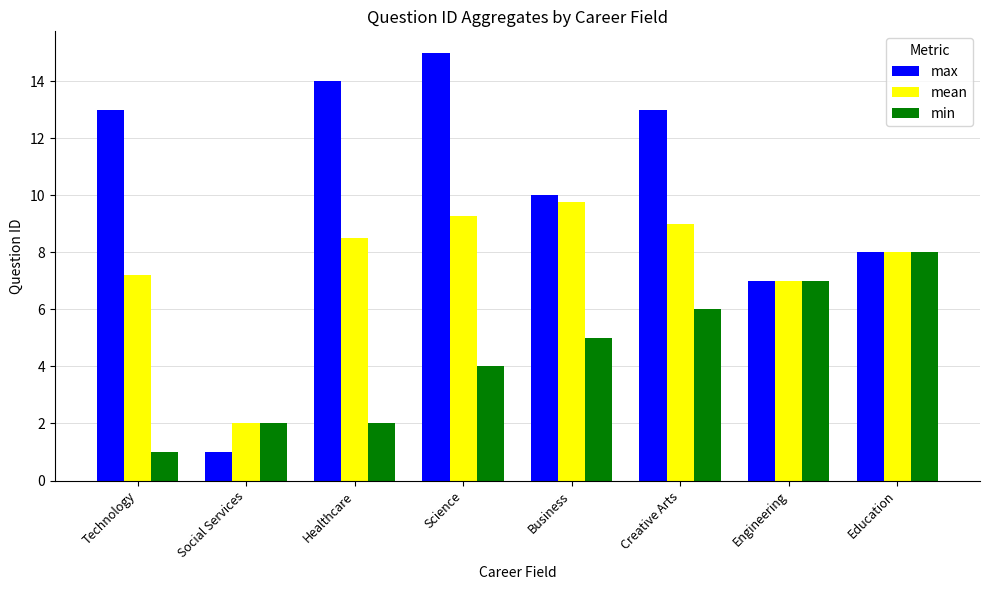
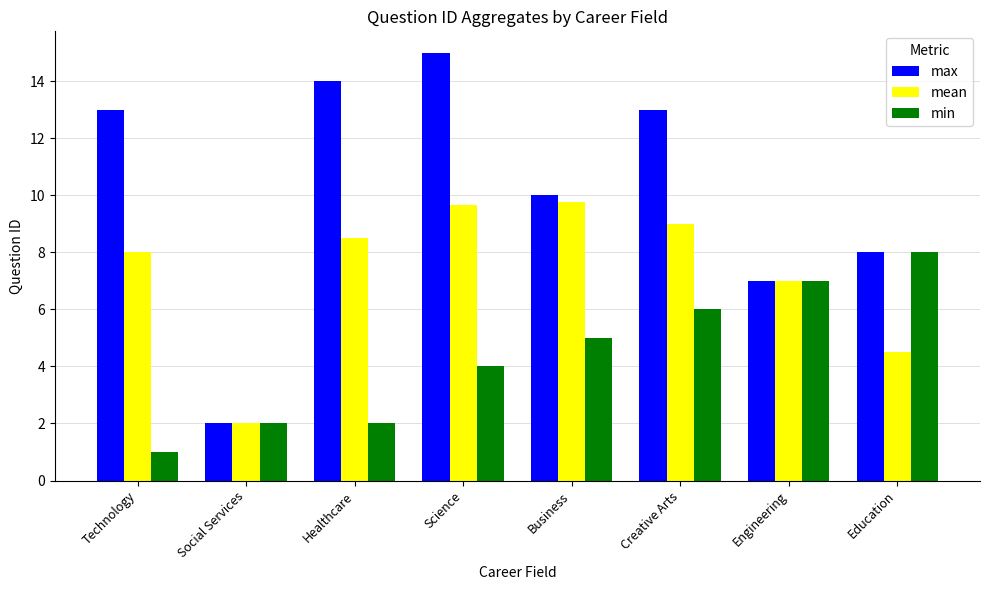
  {
    "max": {
      "Technology": 13,
-     "Social Services": 1,
+     "Social Services": 2,
      "Healthcare": 14,
      "Science": 15,
      "Business": 10,
      "Creative Arts": 13,
      "Engineering": 7,
      "Education": 8
    },
    "mean": {
-     "Technology": 7.2,
+     "Technology": 8.0,
      "Social Services": 2.0,
      "Healthcare": 8.5,
-     "Science": 9.3,
+     "Science": 9.7,
      "Business": 9.8,
      "Creative Arts": 9.0,
      "Engineering": 7.0,
-     "Education": 8.0
+     "Education": 4.5
    },
    "min": {
      "Technology": 1.0,
      "Social Services": 2.0,
      "Healthcare": 2.0,
      "Science": 4.0,
      "Business": 5.0,
      "Creative Arts": 6.0,
      "Engineering": 7.0,
      "Education": 8.0
    }
  }
